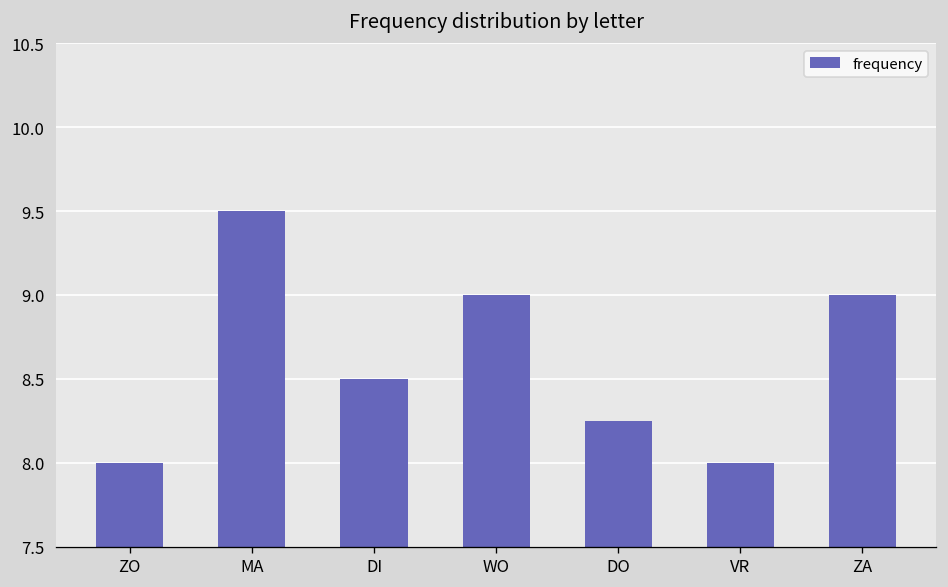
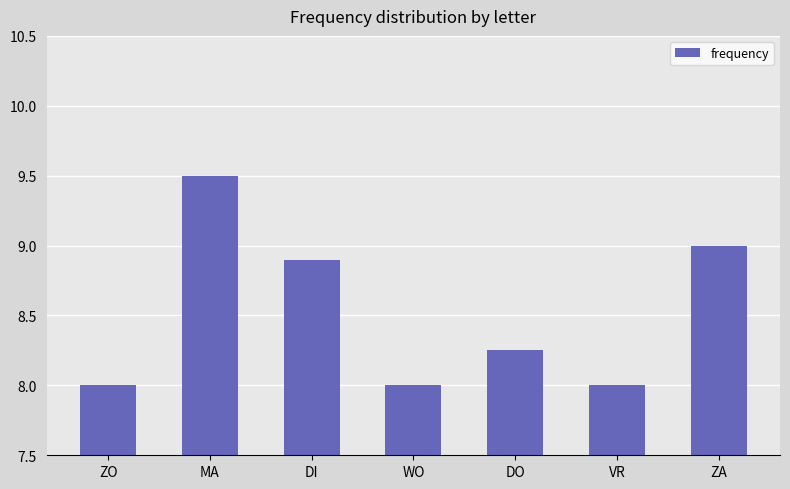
  {
    "ZO": 8.0,
    "MA": 9.5,
-   "DI": 8.5,
-   "WO": 9,
+   "DI": 8.9,
+   "WO": 8,
    "DO": 8.25,
    "VR": 8.0,
    "ZA": 9.0
  }
